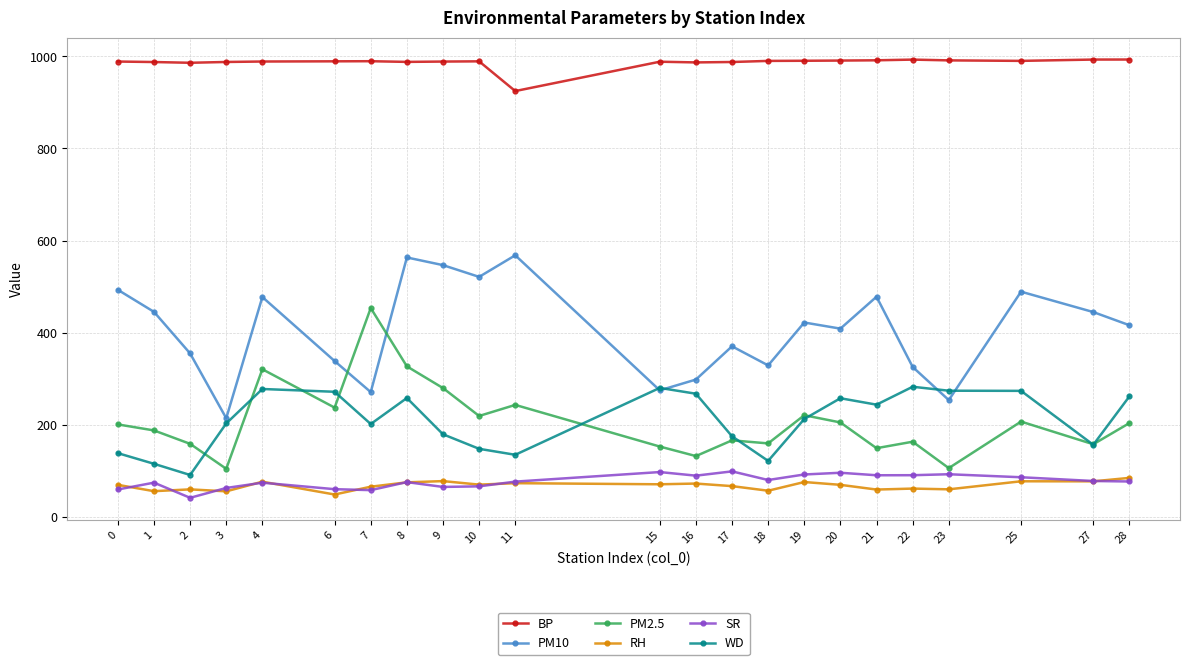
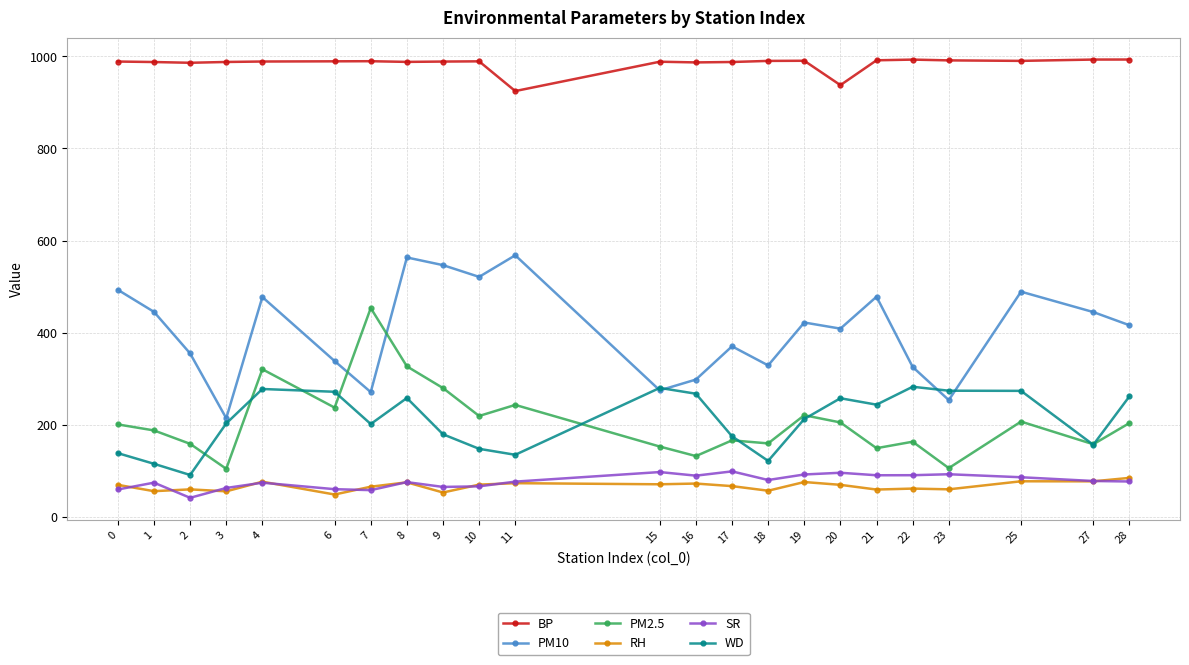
  {
    "BP": {
      "0": 990,
      "1": 990,
      "2": 990,
      "3": 990,
      "4": 990,
      "6": 990,
      "7": 990,
      "8": 990,
      "9": 990,
      "10": 990,
      "11": 920,
      "15": 990,
      "16": 990,
      "17": 990,
      "18": 990,
      "19": 990,
-     "20": 990,
+     "20": 940,
      "21": 990,
      "22": 990,
      "23": 990,
      "25": 990,
      "27": 990,
      "28": 990
    },
    "PM10": {
      "0": 490,
      "1": 440,
      "2": 350,
      "3": 210,
      "4": 480,
      "6": 340,
      "7": 270,
      "8": 560,
      "9": 550,
      "10": 520,
      "11": 570,
      "16": 300,
      "17": 370,
      "18": 330,
      "19": 420,
      "20": 410,
      "21": 480,
      "22": 330,
      "23": 250,
      "25": 490,
      "27": 440,
      "28": 420
    },
    "PM2.5": {
      "0": 200,
      "1": 190,
      "2": 160,
      "3": 100,
      "4": 320,
      "6": 240,
      "7": 450,
      "8": 330,
      "9": 280,
      "10": 220,
      "11": 240,
      "15": 150,
      "16": 130,
      "17": 170,
      "18": 160,
      "19": 220,
      "20": 200,
      "21": 150,
      "22": 160,
      "23": 110,
      "25": 210,
      "28": 200
    },
    "RH": {
      "0": 70,
      "1": 60,
      "2": 60,
      "3": 50,
      "6": 50,
      "7": 70,
-     "9": 80,
+     "9": 50,
      "15": 70,
      "16": 70,
      "17": 70,
      "18": 60,
      "19": 80,
      "20": 70,
      "21": 60,
      "22": 60,
      "23": 60,
      "25": 80,
      "28": 80
    },
    "SR": {
      "0": 60,
      "1": 70,
      "2": 40,
      "3": 60,
      "6": 60,
      "7": 60,
      "9": 60,
      "15": 100,
      "16": 90,
      "17": 100,
      "18": 80,
      "19": 90,
      "20": 100,
      "21": 90,
      "22": 90,
      "23": 90,
      "25": 90,
      "28": 80
    },
    "WD": {
      "0": 140,
      "1": 110,
      "2": 90,
      "3": 200,
      "4": 280,
      "6": 270,
      "7": 200,
      "8": 260,
      "9": 180,
      "10": 150,
      "11": 130,
      "16": 270,
      "17": 170,
      "18": 120,
      "19": 210,
      "20": 260,
      "21": 240,
      "22": 280,
      "23": 270,
      "25": 270,
      "28": 260
    }
  }
